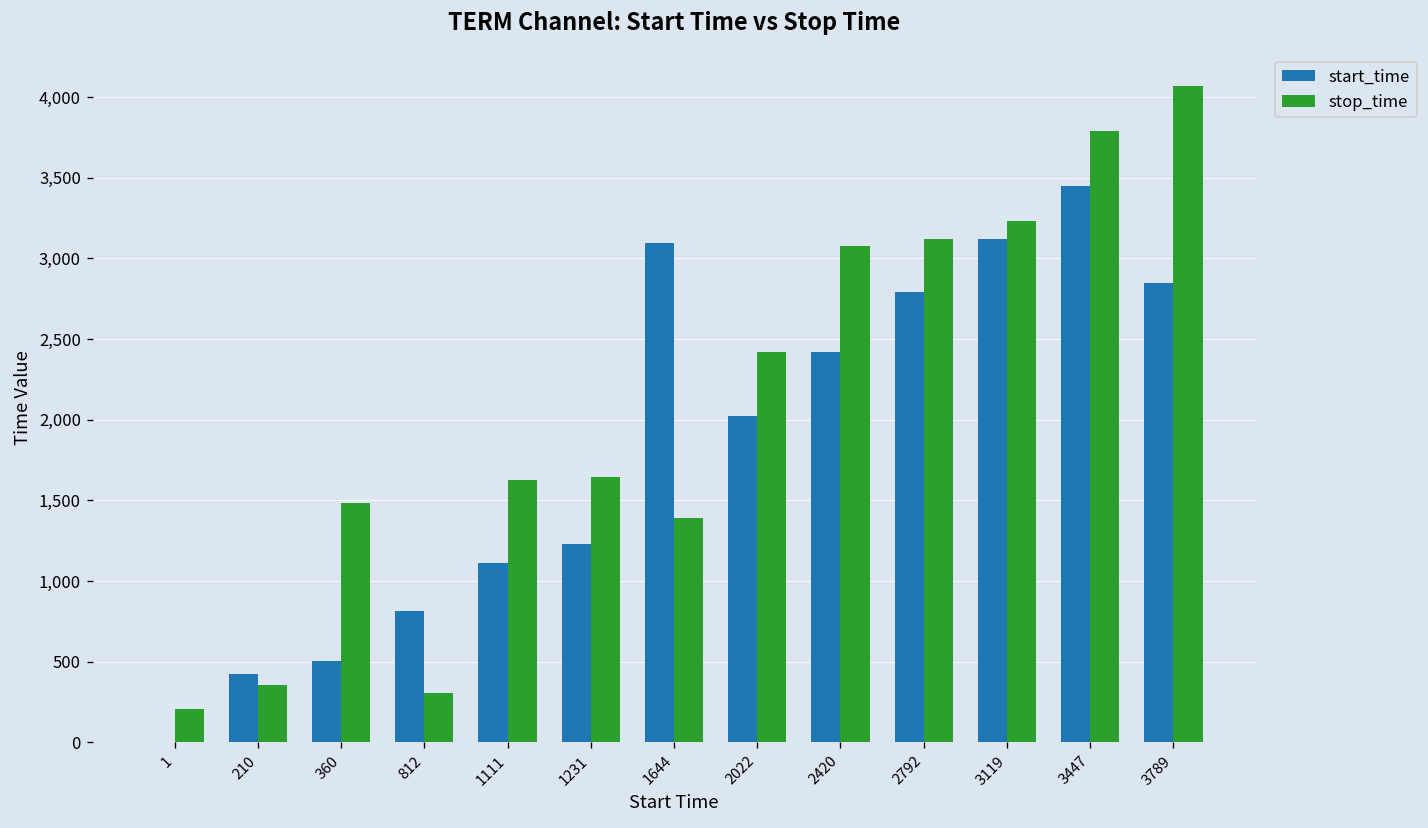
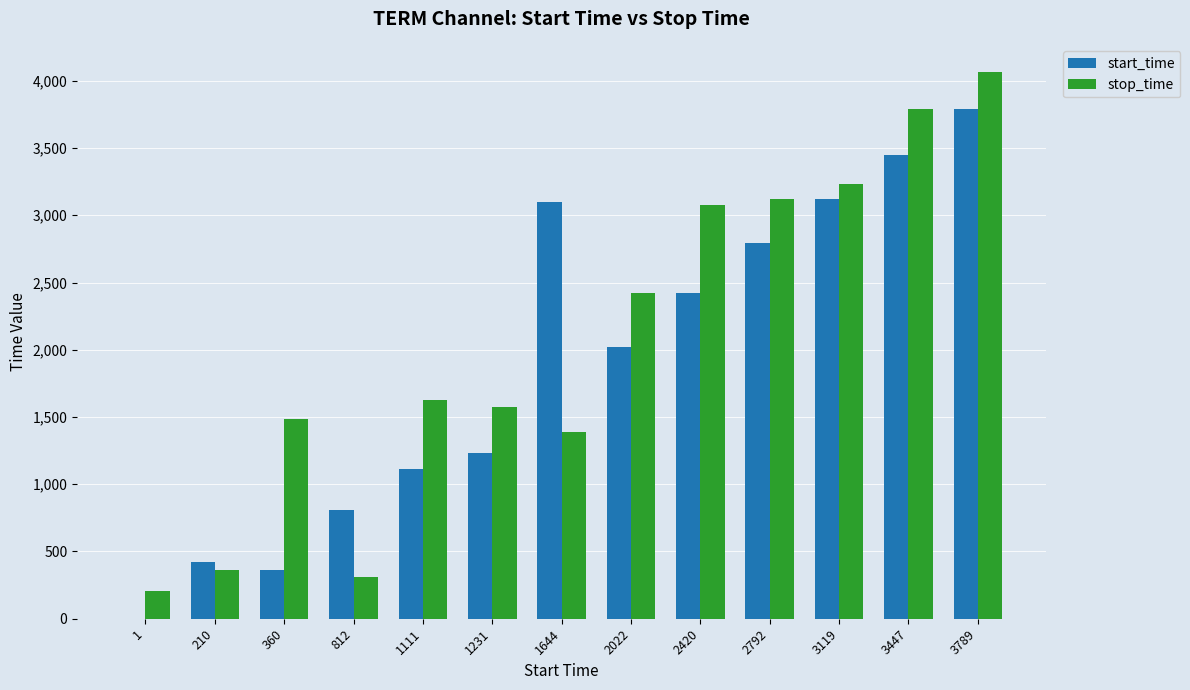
  {
    "start_time": {
      "210": "420",
-     "360": "500",
+     "360": "360",
      "812": "810",
      "1111": "1,110",
      "1231": "1,230",
      "1644": "3,100",
      "2022": "2,020",
      "2420": "2,420",
      "2792": "2,790",
      "3119": "3,120",
      "3447": "3,450",
-     "3789": "2,850"
+     "3789": "3,790"
    },
    "stop_time": {
      "1": "210",
      "210": "360",
      "360": "1,490",
      "812": "310",
      "1111": "1,620",
-     "1231": "1,640",
+     "1231": "1,580",
      "1644": "1,390",
      "2022": "2,420",
      "2420": "3,080",
      "2792": "3,120",
      "3119": "3,230",
      "3447": "3,790",
      "3789": "4,070"
    }
  }
